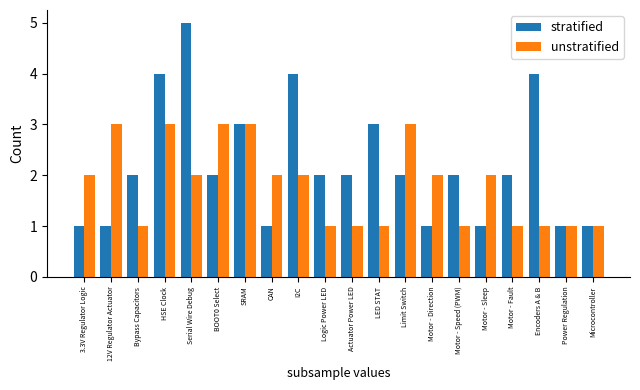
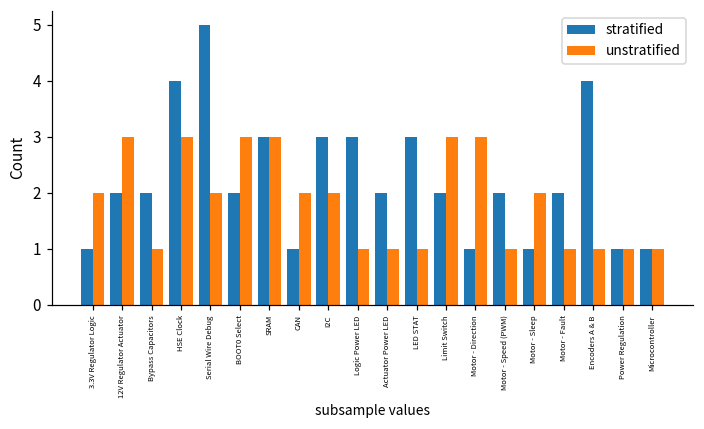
  {
    "stratified": {
      "3.3V Regulator Logic": 1,
-     "12V Regulator Actuator": 1,
+     "12V Regulator Actuator": 2,
      "Bypass Capacitors": 2,
      "HSE Clock": 4,
      "Serial Wire Debug": 5,
      "BOOT0 Select": 2,
      "SRAM": 3,
      "CAN": 1,
-     "I2C": 4,
-     "Logic Power LED": 2,
+     "I2C": 3,
+     "Logic Power LED": 3,
      "Actuator Power LED": 2,
      "LED STAT": 3,
      "Limit Switch": 2,
      "Motor - Direction": 1,
      "Motor - Speed (PWM)": 2,
      "Motor - Sleep": 1,
      "Motor - Fault": 2,
      "Encoders A & B": 4,
      "Power Regulation": 1,
      "Microcontroller": 1
    },
    "unstratified": {
      "3.3V Regulator Logic": 2,
      "12V Regulator Actuator": 3,
      "Bypass Capacitors": 1,
      "HSE Clock": 3,
      "Serial Wire Debug": 2,
      "BOOT0 Select": 3,
      "SRAM": 3,
      "CAN": 2,
      "I2C": 2,
      "Logic Power LED": 1,
      "Actuator Power LED": 1,
      "LED STAT": 1,
      "Limit Switch": 3,
-     "Motor - Direction": 2,
+     "Motor - Direction": 3,
      "Motor - Speed (PWM)": 1,
      "Motor - Sleep": 2,
      "Motor - Fault": 1,
      "Encoders A & B": 1,
      "Power Regulation": 1,
      "Microcontroller": 1
    }
  }
